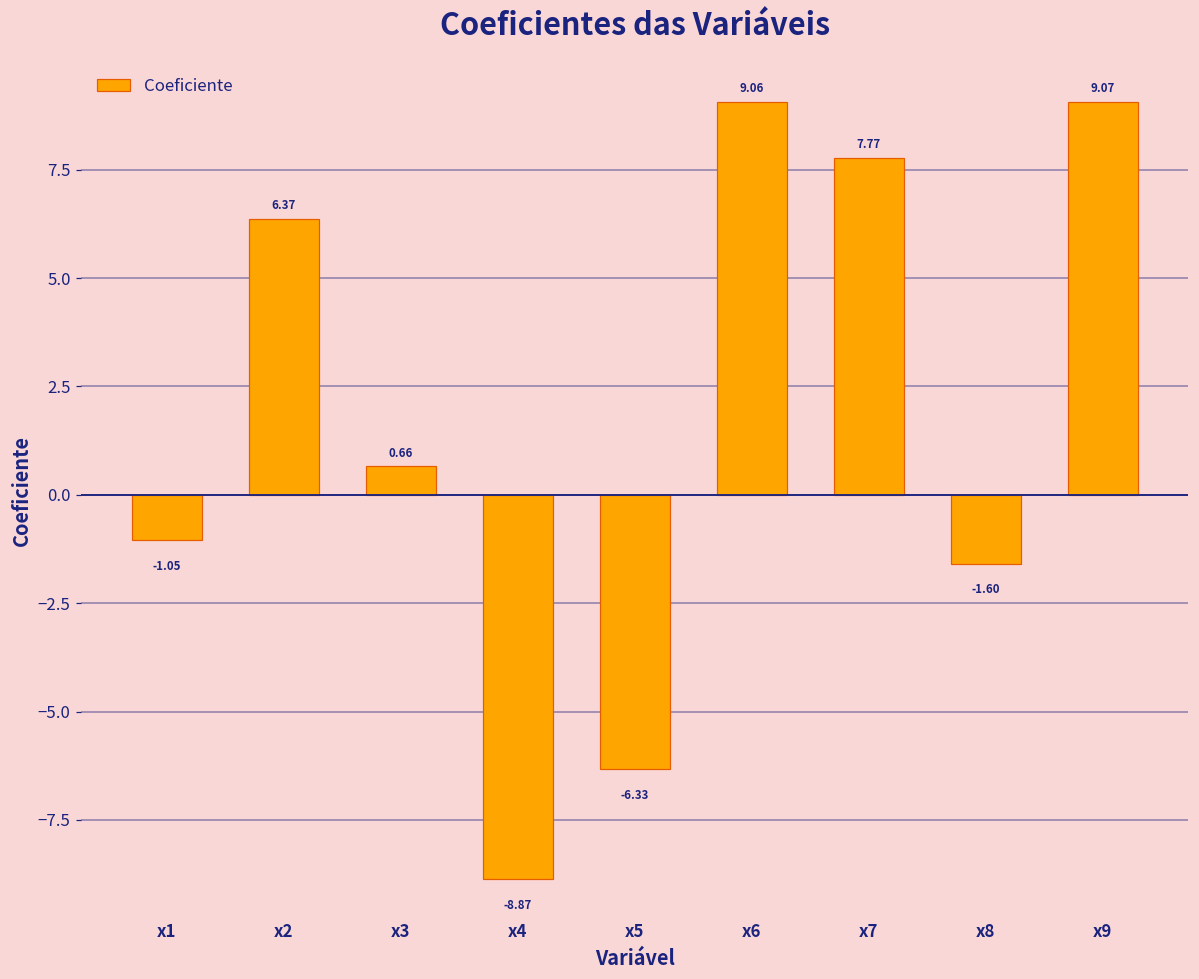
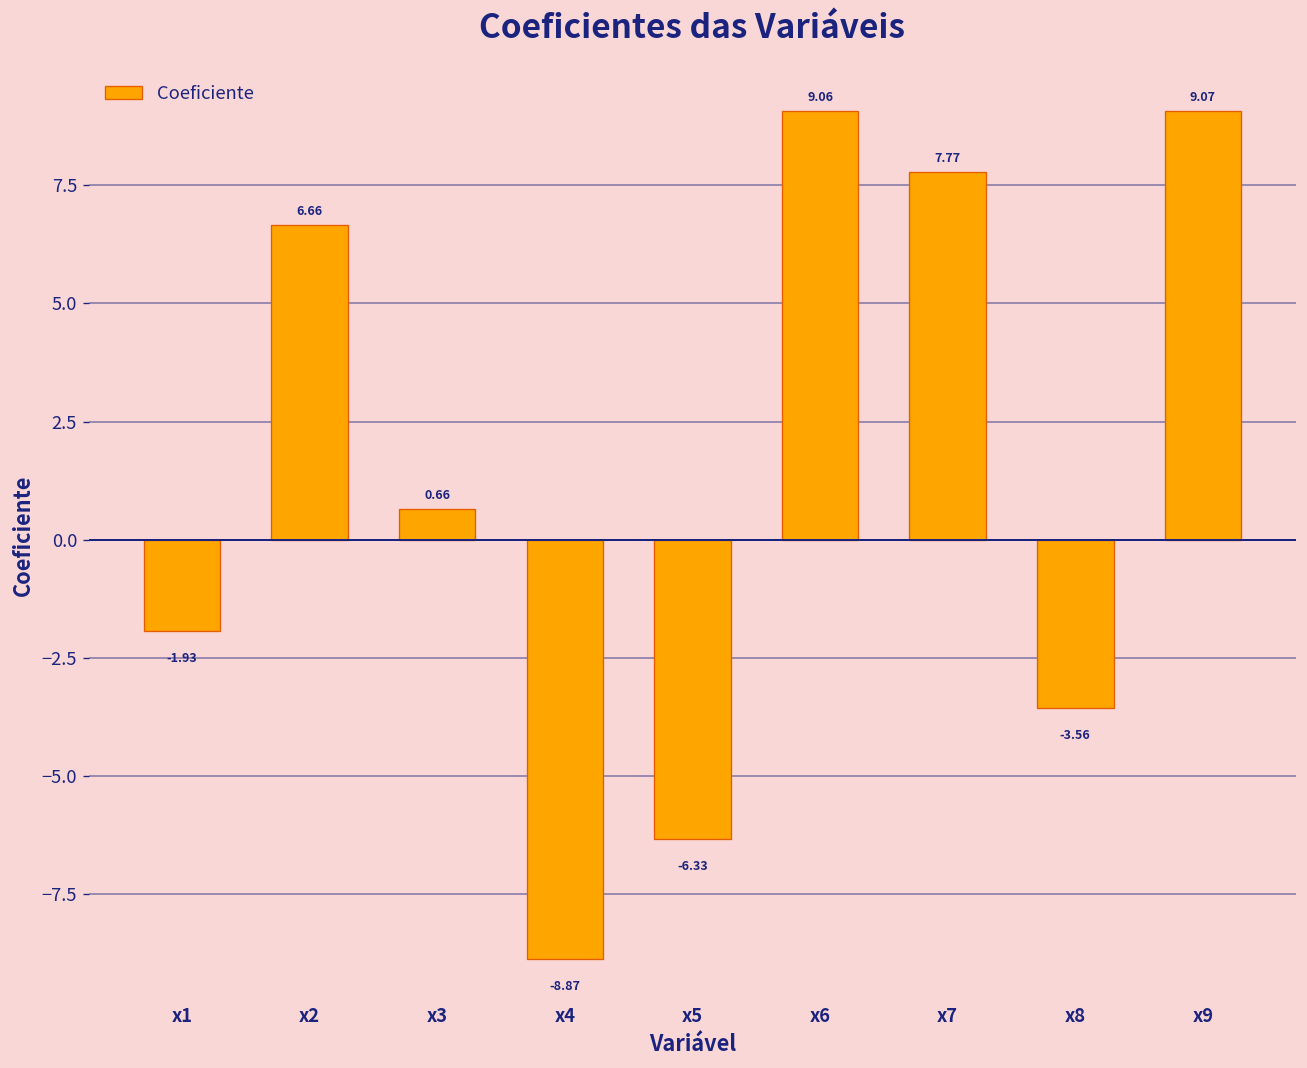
  {
-   "x1": -1.05,
-   "x2": 6.37,
+   "x1": -1.93,
+   "x2": 6.66,
    "x3": 0.66,
    "x4": -8.87,
    "x5": -6.33,
    "x6": 9.06,
    "x7": 7.77,
-   "x8": -1.60,
+   "x8": -3.56,
    "x9": 9.07
  }
